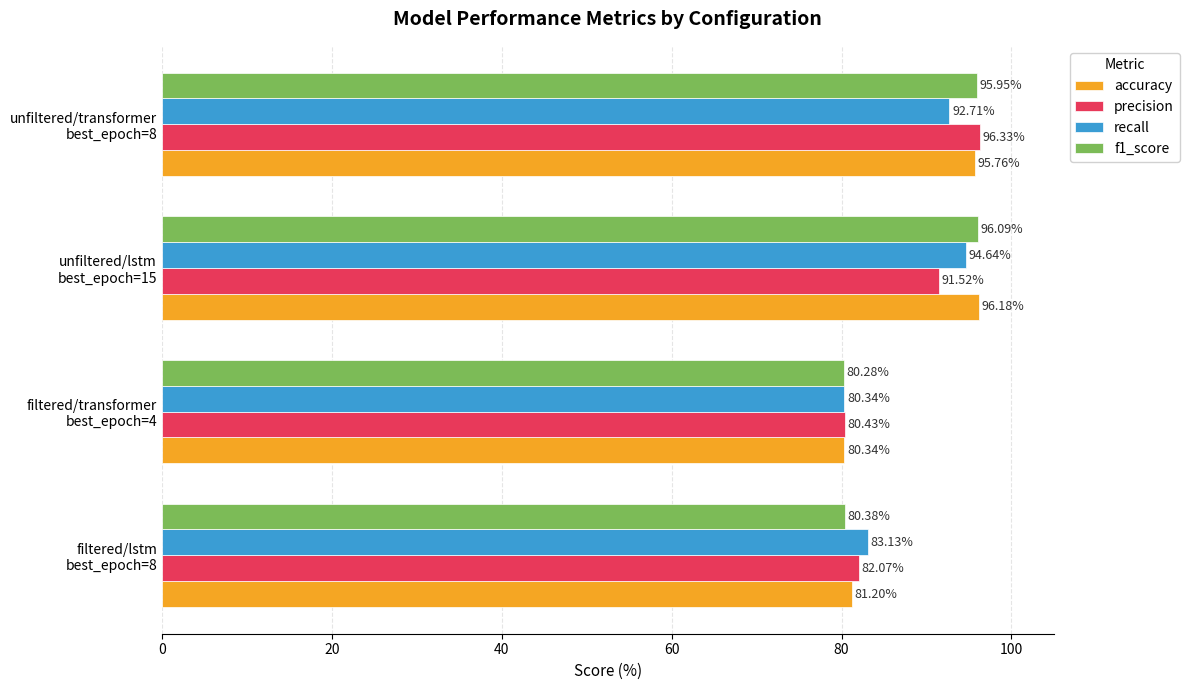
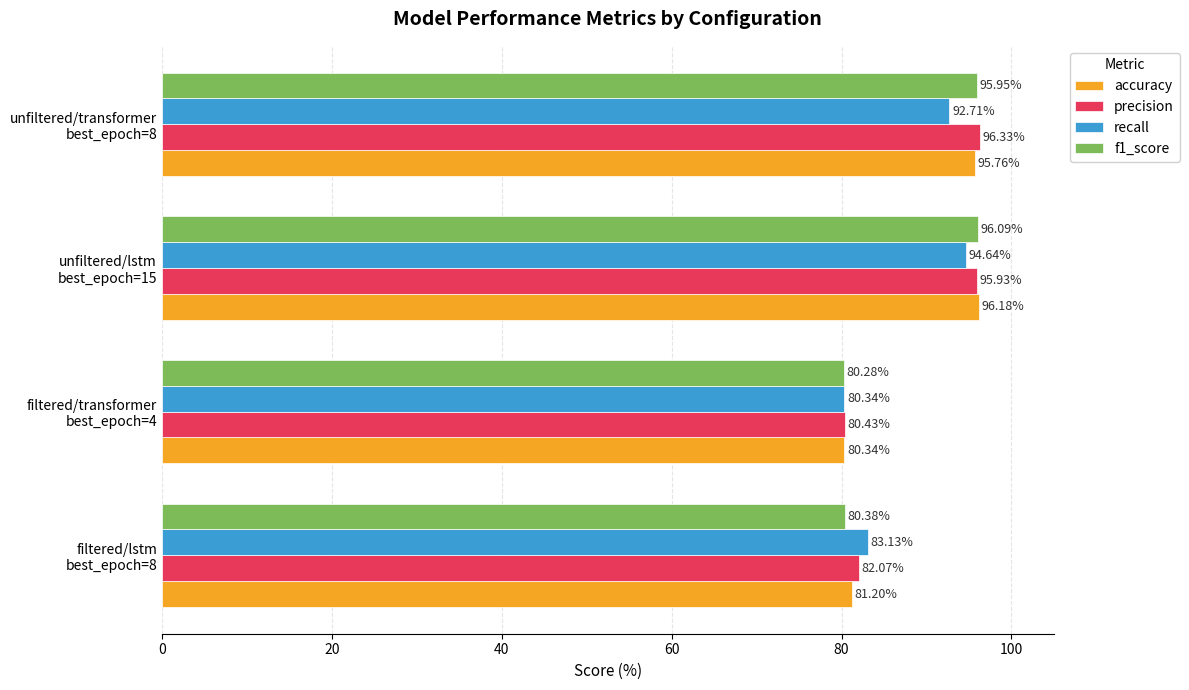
  {
    "accuracy": {
      "unfiltered/transformer best_epoch=8": "95.76%",
      "unfiltered/lstm best_epoch=15": "96.18%",
      "filtered/transformer best_epoch=4": "80.34%",
      "filtered/lstm best_epoch=8": "81.20%"
    },
    "precision": {
      "unfiltered/transformer best_epoch=8": "96.33%",
-     "unfiltered/lstm best_epoch=15": "91.52%",
+     "unfiltered/lstm best_epoch=15": "95.93%",
      "filtered/transformer best_epoch=4": "80.43%",
      "filtered/lstm best_epoch=8": "82.07%"
    },
    "recall": {
      "unfiltered/transformer best_epoch=8": "92.71%",
      "unfiltered/lstm best_epoch=15": "94.64%",
      "filtered/transformer best_epoch=4": "80.34%",
      "filtered/lstm best_epoch=8": "83.13%"
    },
    "f1_score": {
      "unfiltered/transformer best_epoch=8": "95.95%",
      "unfiltered/lstm best_epoch=15": "96.09%",
      "filtered/transformer best_epoch=4": "80.28%",
      "filtered/lstm best_epoch=8": "80.38%"
    }
  }
